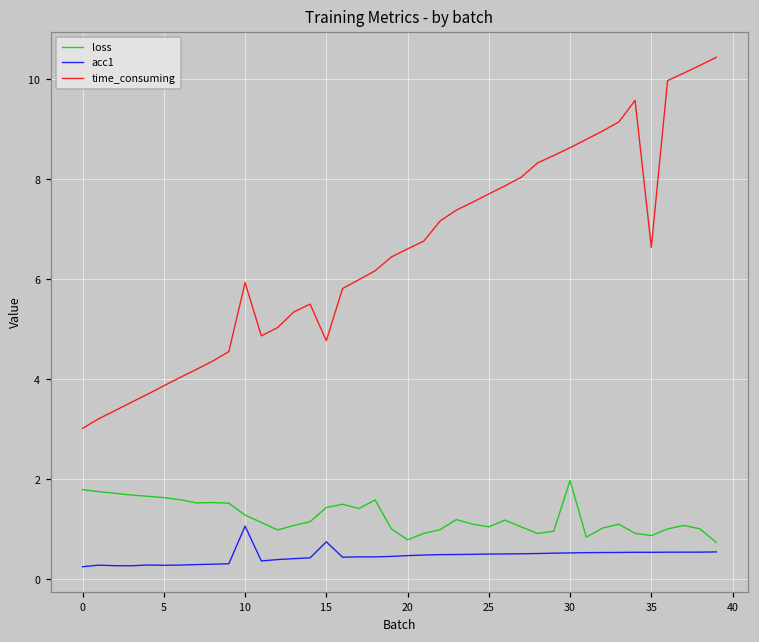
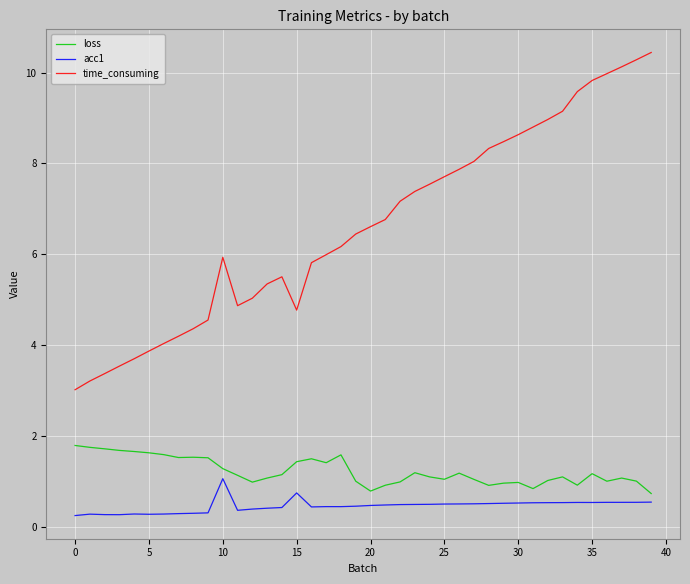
  {
    "loss": {
      "0": 1.8,
      "5": 1.6,
      "10": 1.3,
      "15": 1.4,
      "20": 0.8,
      "25": 1.0,
-     "30": 2.0,
-     "35": 0.9
+     "30": 1.0,
+     "35": 1.2
    },
    "acc1": {
      "0": 0.3,
      "5": 0.3,
      "10": 1.1,
      "15": 0.7,
      "20": 0.5,
      "25": 0.5,
      "30": 0.5,
      "35": 0.5
    },
    "time_consuming": {
      "0": 3.0,
      "5": 3.9,
      "10": 5.9,
      "15": 4.8,
      "20": 6.6,
      "25": 7.7,
      "30": 8.6,
-     "35": 6.6
+     "35": 9.8
    }
  }
